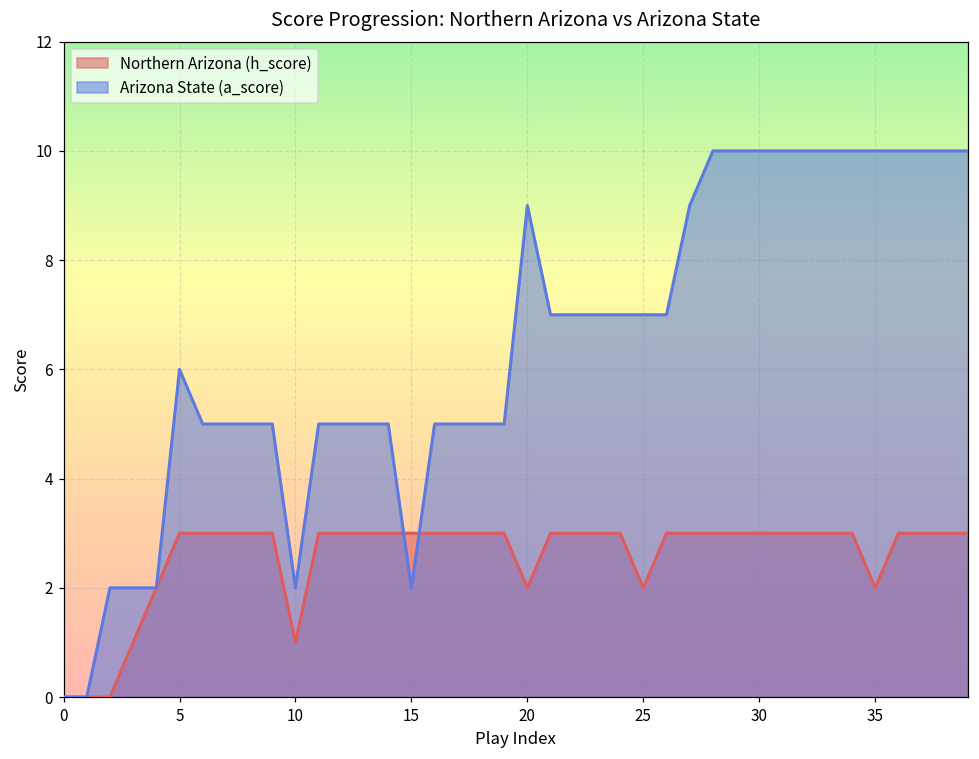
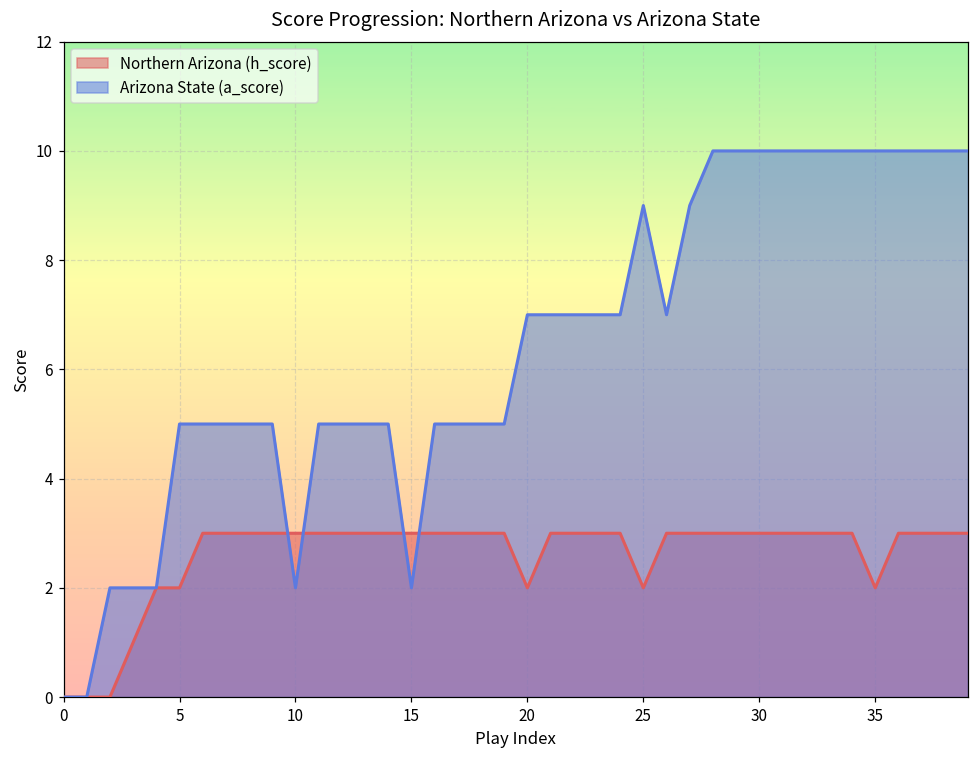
  {
    "Northern Arizona (h_score)": {
-     "5": 3,
-     "10": 1,
+     "5": 2,
+     "10": 3,
      "15": 3,
      "20": 2,
      "25": 2,
      "30": 3,
      "35": 2
    },
    "Arizona State (a_score)": {
-     "5": 6,
+     "5": 5,
      "10": 2,
      "15": 2,
-     "20": 9,
-     "25": 7,
+     "20": 7,
+     "25": 9,
      "30": 10,
      "35": 10
    }
  }
